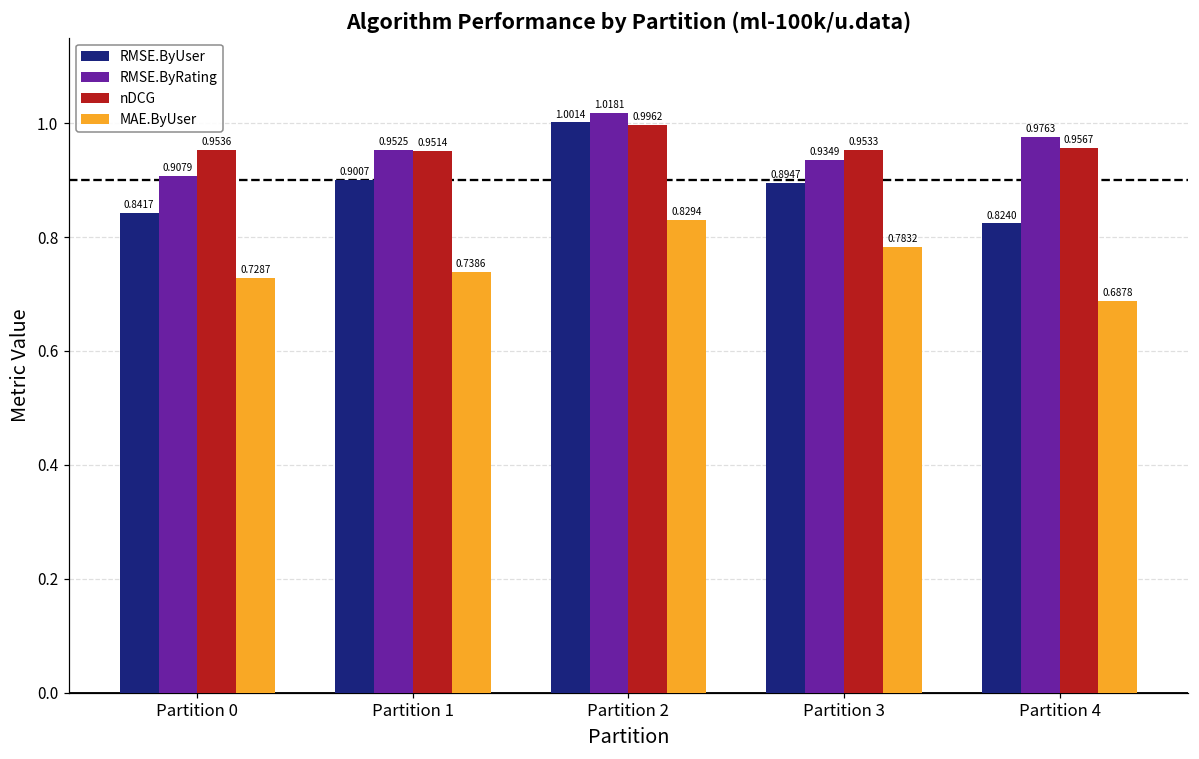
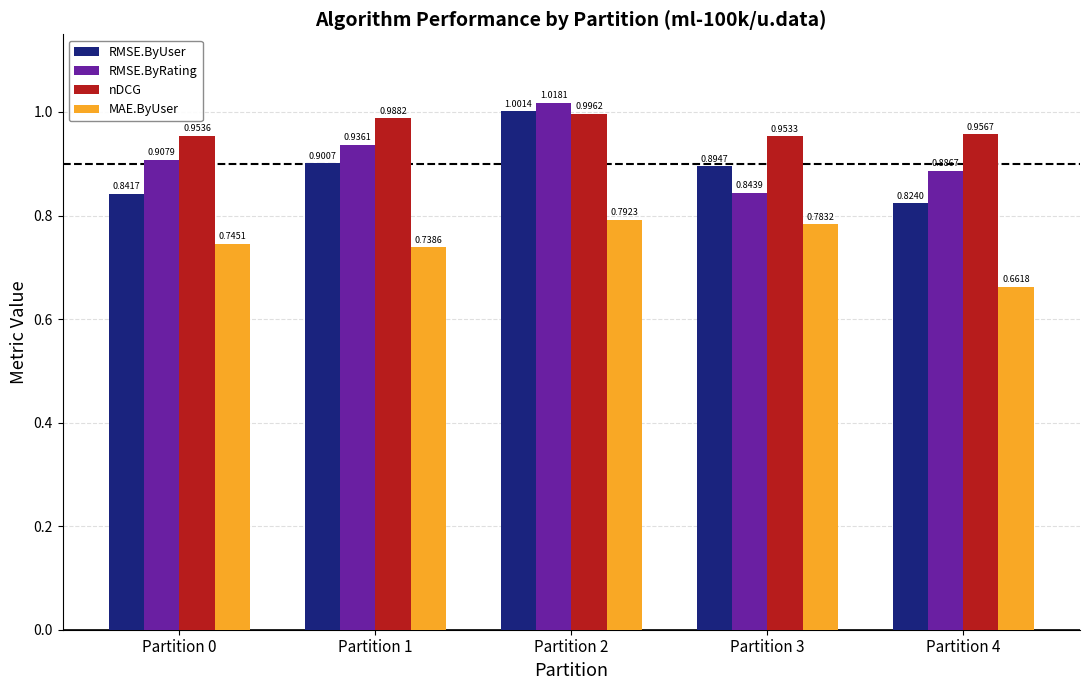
  {
    "RMSE.ByUser": {
      "Partition 0": 0.8417,
      "Partition 1": 0.9007,
      "Partition 2": 1.0014,
      "Partition 3": 0.8947,
      "Partition 4": 0.8240
    },
    "RMSE.ByRating": {
      "Partition 0": 0.9079,
-     "Partition 1": 0.9525,
+     "Partition 1": 0.9361,
      "Partition 2": 1.0181,
-     "Partition 3": 0.9349,
-     "Partition 4": 0.9763
+     "Partition 3": 0.8439,
+     "Partition 4": 0.8867
    },
    "nDCG": {
      "Partition 0": 0.9536,
-     "Partition 1": 0.9514,
+     "Partition 1": 0.9882,
      "Partition 2": 0.9962,
      "Partition 3": 0.9533,
      "Partition 4": 0.9567
    },
    "MAE.ByUser": {
-     "Partition 0": 0.7287,
+     "Partition 0": 0.7451,
      "Partition 1": 0.7386,
-     "Partition 2": 0.8294,
+     "Partition 2": 0.7923,
      "Partition 3": 0.7832,
-     "Partition 4": 0.6878
+     "Partition 4": 0.6618
    }
  }
